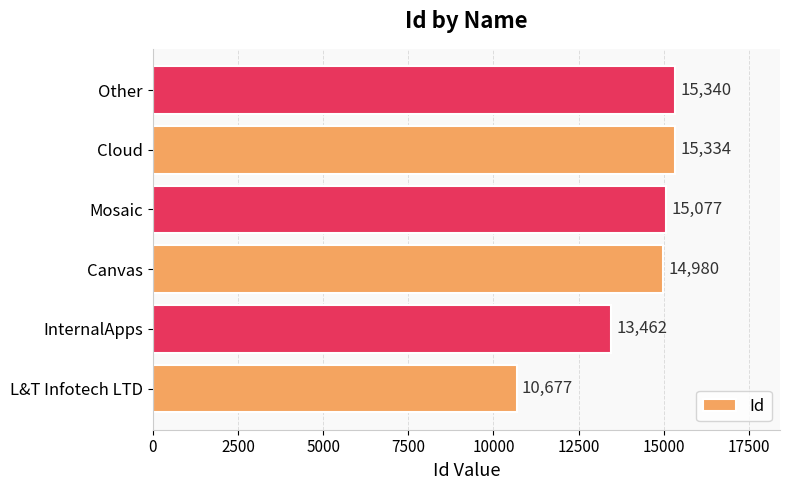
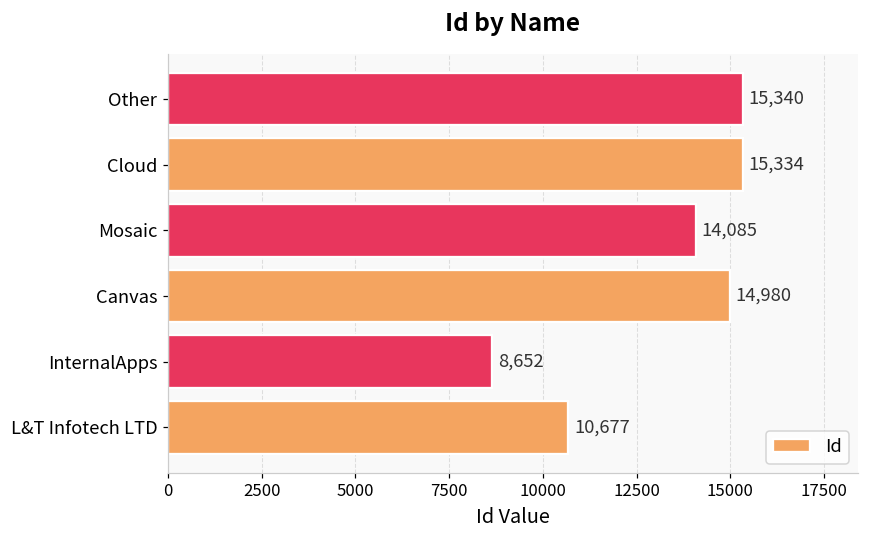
  {
    "Other": "15,340",
    "Cloud": "15,334",
-   "Mosaic": "15,077",
+   "Mosaic": "14,085",
    "Canvas": "14,980",
-   "InternalApps": "13,462",
+   "InternalApps": "8,652",
    "L&T Infotech LTD": "10,677"
  }
